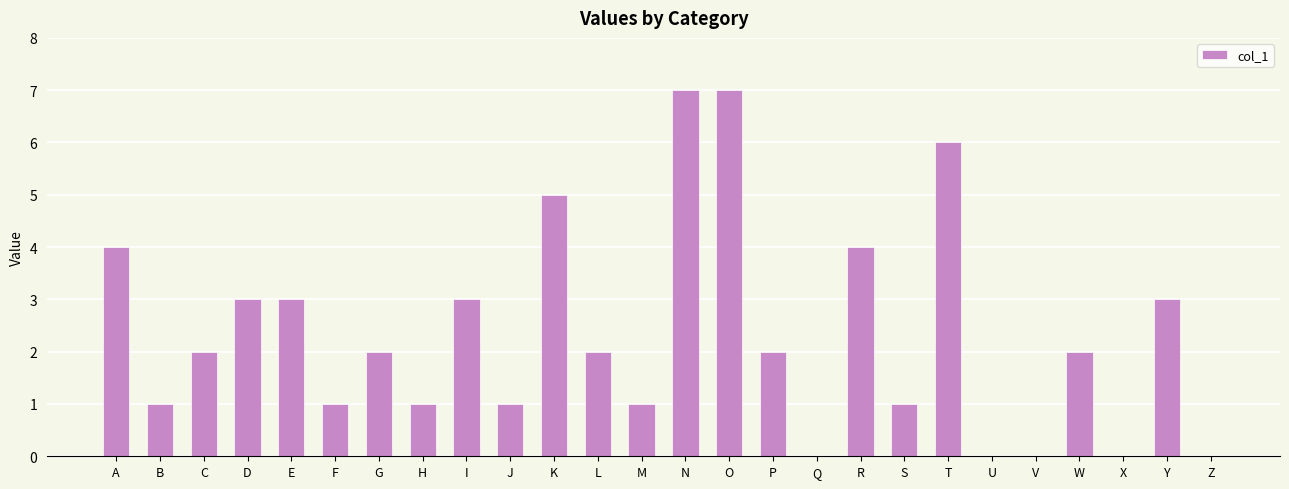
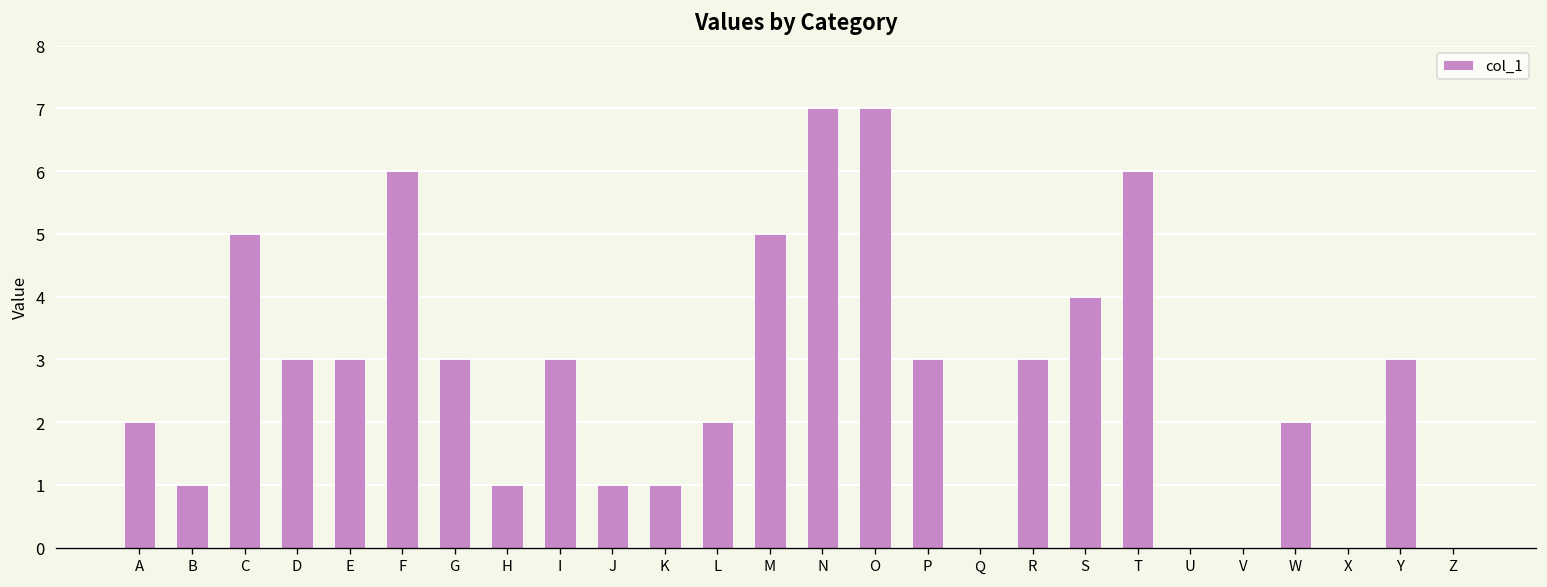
  {
-   "A": 4,
+   "A": 2,
    "B": 1,
-   "C": 2,
+   "C": 5,
    "D": 3,
    "E": 3,
-   "F": 1,
-   "G": 2,
+   "F": 6,
+   "G": 3,
    "H": 1,
    "I": 3,
    "J": 1,
-   "K": 5,
+   "K": 1,
    "L": 2,
-   "M": 1,
+   "M": 5,
    "N": 7,
    "O": 7,
-   "P": 2,
+   "P": 3,
    "Q": 0,
-   "R": 4,
-   "S": 1,
+   "R": 3,
+   "S": 4,
    "T": 6,
    "U": 0,
    "V": 0,
    "W": 2,
    "X": 0,
    "Y": 3,
    "Z": 0
  }
